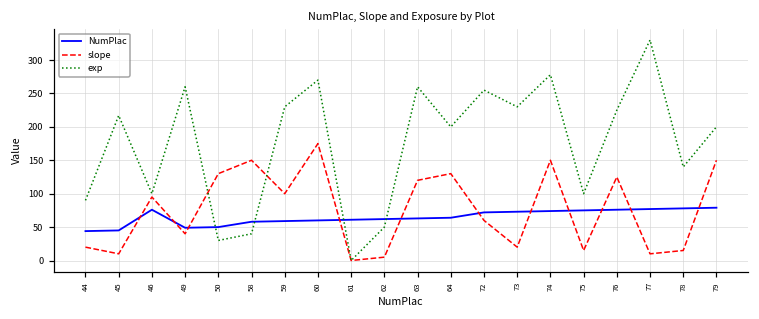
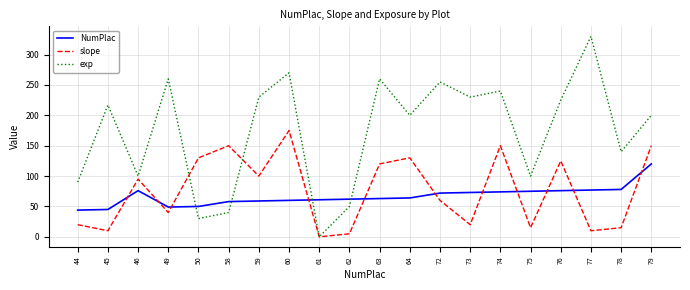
  {
    "NumPlac": {
      "44": 40,
      "45": 50,
      "46": 80,
      "49": 50,
      "50": 50,
      "58": 60,
      "59": 60,
      "60": 60,
      "61": 60,
      "62": 60,
      "63": 60,
      "64": 60,
      "72": 70,
      "73": 70,
      "74": 70,
      "75": 80,
      "76": 80,
      "77": 80,
      "78": 80,
-     "79": 80
+     "79": 120
    },
    "slope": {
      "44": 20,
      "45": 10,
      "46": 100,
      "49": 40,
      "50": 130,
      "58": 150,
      "59": 100,
      "60": 180,
      "62": 10,
      "63": 120,
      "64": 130,
      "72": 60,
      "73": 20,
      "74": 150,
      "75": 20,
      "76": 130,
      "77": 10,
      "78": 20,
      "79": 150
    },
    "exp": {
      "44": 90,
      "45": 220,
      "46": 100,
      "49": 260,
      "50": 30,
      "58": 40,
      "59": 230,
      "60": 270,
      "62": 50,
      "63": 260,
      "64": 200,
      "72": 260,
      "73": 230,
-     "74": 280,
+     "74": 240,
      "75": 100,
      "76": 230,
      "77": 330,
      "78": 140,
      "79": 200
    }
  }
